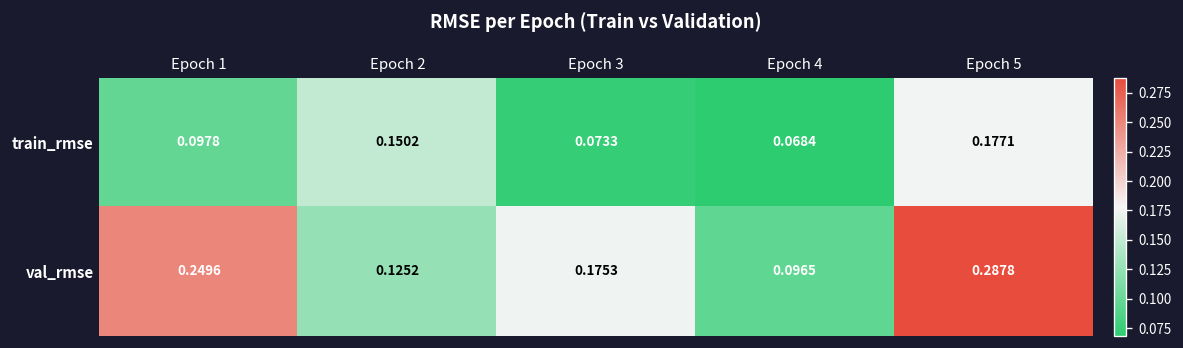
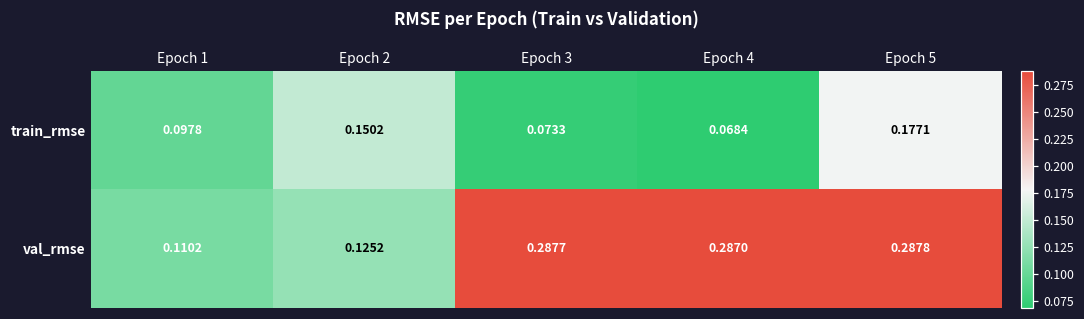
  {
    "train_rmse": {
      "Epoch 1": 0.0978,
      "Epoch 2": 0.1502,
      "Epoch 3": 0.0733,
      "Epoch 4": 0.0684,
      "Epoch 5": 0.1771
    },
    "val_rmse": {
-     "Epoch 1": 0.2496,
+     "Epoch 1": 0.1102,
      "Epoch 2": 0.1252,
-     "Epoch 3": 0.1753,
-     "Epoch 4": 0.0965,
+     "Epoch 3": 0.2877,
+     "Epoch 4": 0.2870,
      "Epoch 5": 0.2878
    }
  }
